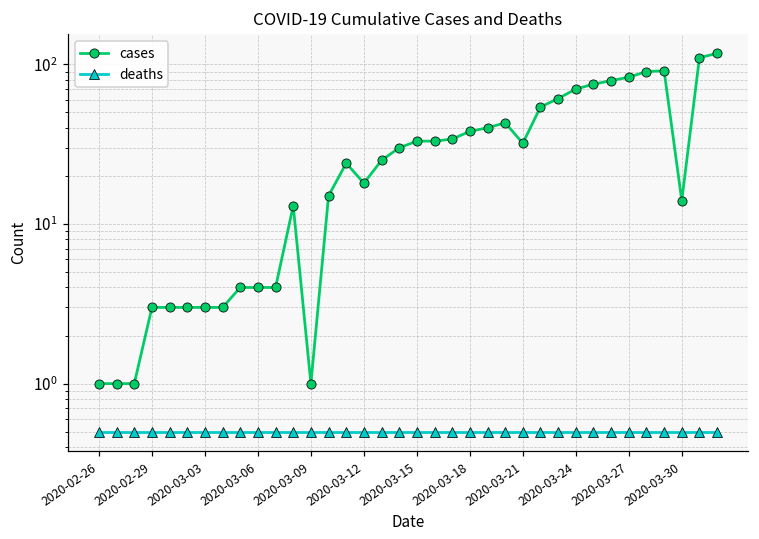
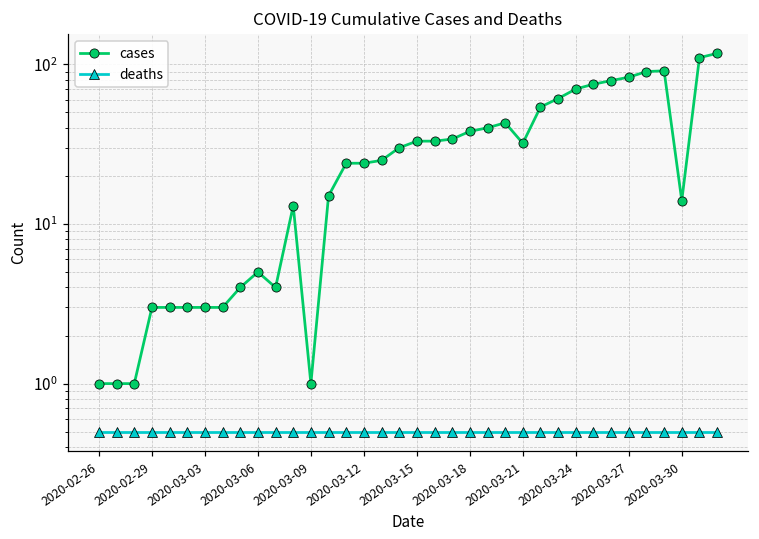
  {
    "cases": {
      "2020-02-26": 1,
      "2020-02-29": 3,
      "2020-03-03": 3,
-     "2020-03-06": 4,
+     "2020-03-06": 5,
      "2020-03-09": 1,
-     "2020-03-12": 18,
+     "2020-03-12": 24,
      "2020-03-15": 33,
      "2020-03-18": 38,
      "2020-03-21": 32,
      "2020-03-24": 70,
      "2020-03-27": 80,
      "2020-03-30": 14
    },
    "deaths": {
      "2020-02-26": 0.50,
      "2020-02-29": 0.50,
      "2020-03-03": 0.50,
      "2020-03-06": 0.50,
      "2020-03-09": 0.50,
      "2020-03-12": 0.50,
      "2020-03-15": 0.50,
      "2020-03-18": 0.50,
      "2020-03-21": 0.50,
      "2020-03-24": 0.50,
      "2020-03-27": 0.50,
      "2020-03-30": 0.50
    }
  }
